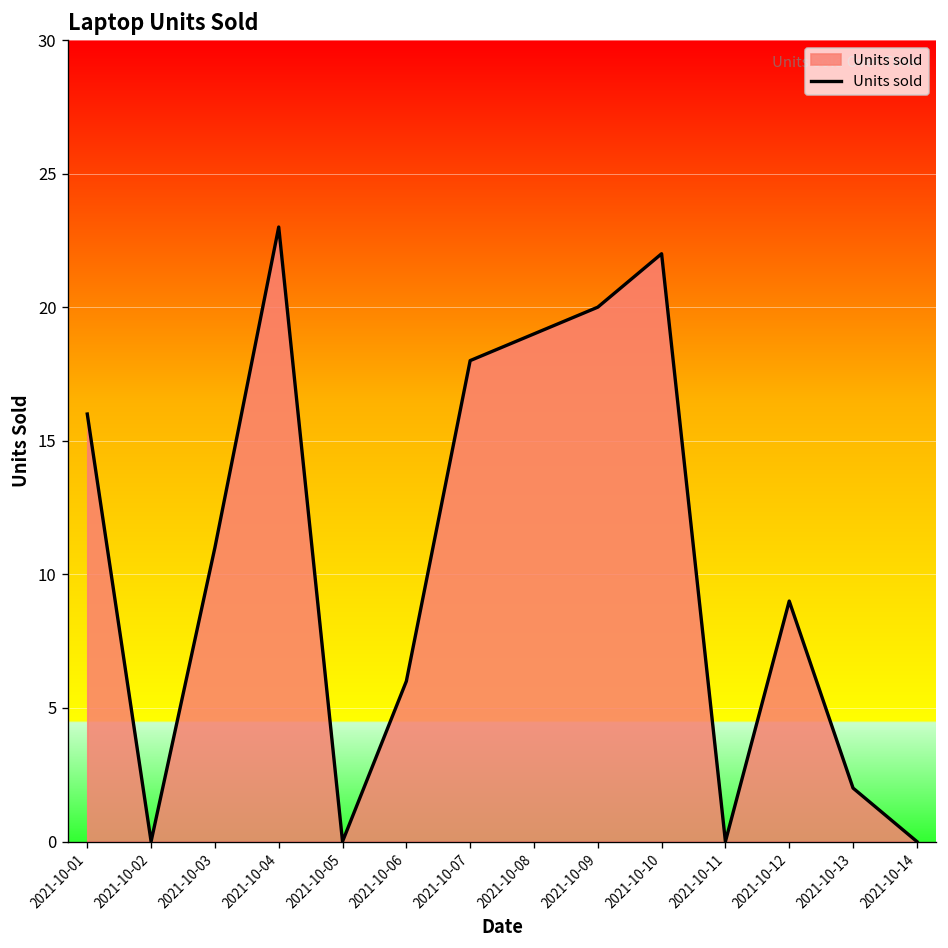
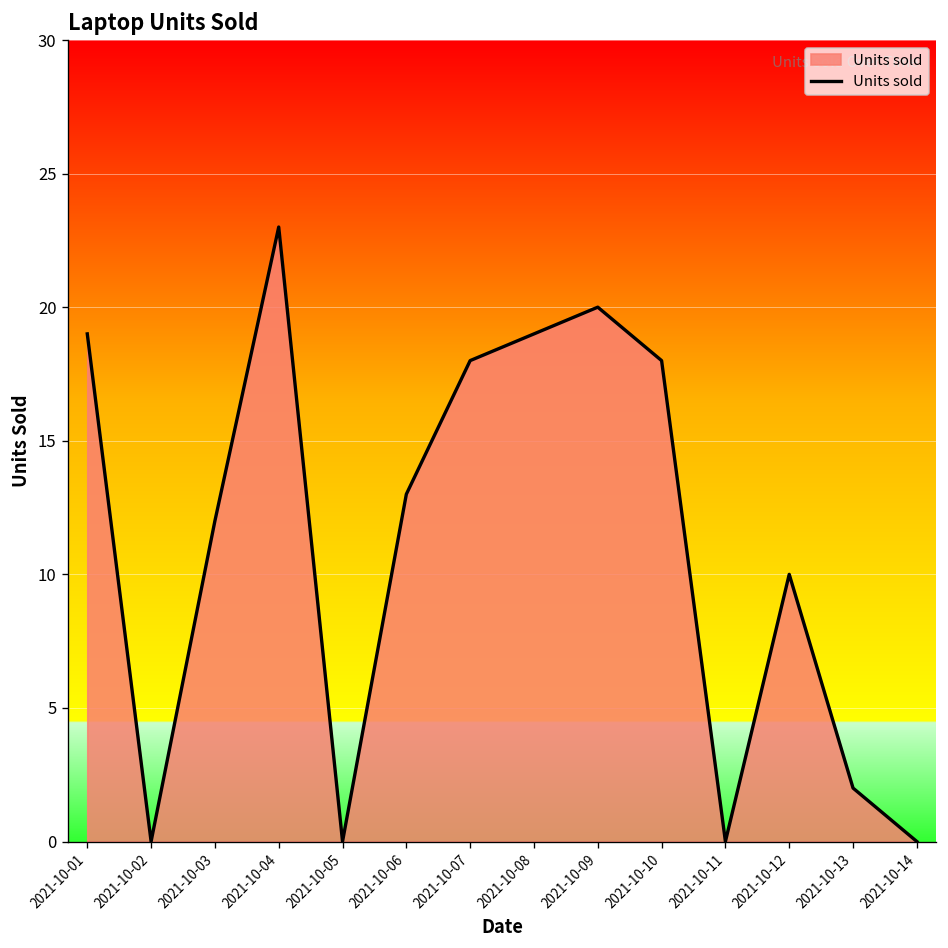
  {
-   "2021-10-01": 16,
+   "2021-10-01": 19,
    "2021-10-02": 0,
-   "2021-10-03": 11,
+   "2021-10-03": 12,
    "2021-10-04": 23,
    "2021-10-05": 0,
-   "2021-10-06": 6,
+   "2021-10-06": 13,
    "2021-10-07": 18,
    "2021-10-08": 19,
    "2021-10-09": 20,
-   "2021-10-10": 22,
+   "2021-10-10": 18,
    "2021-10-11": 0,
-   "2021-10-12": 9,
+   "2021-10-12": 10,
    "2021-10-13": 2,
    "2021-10-14": 0
  }
